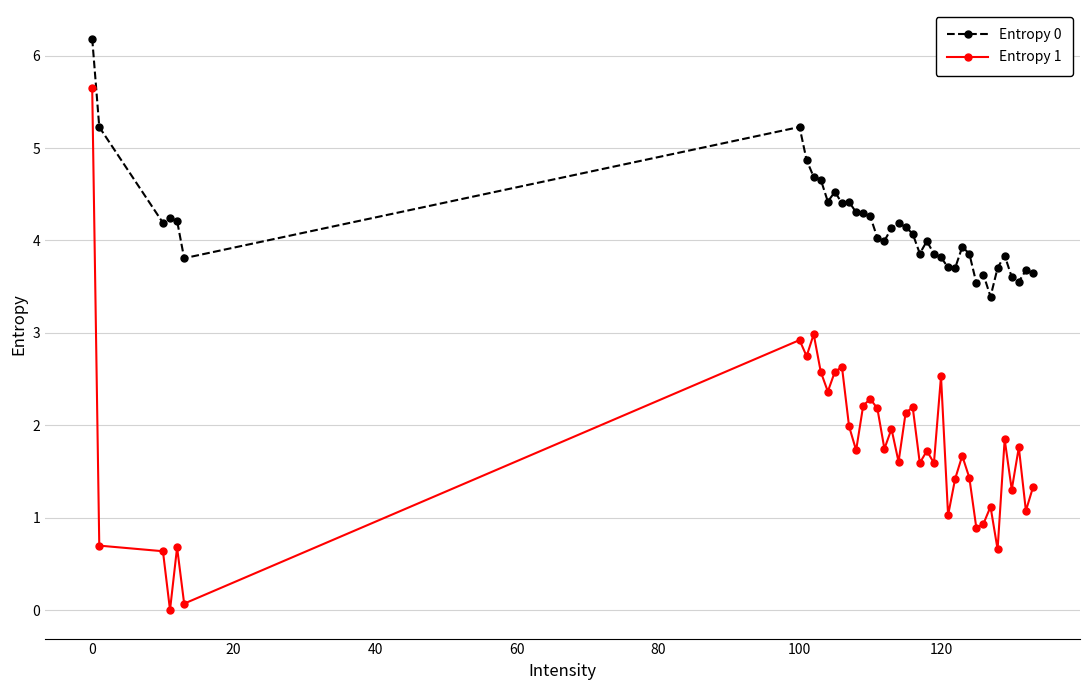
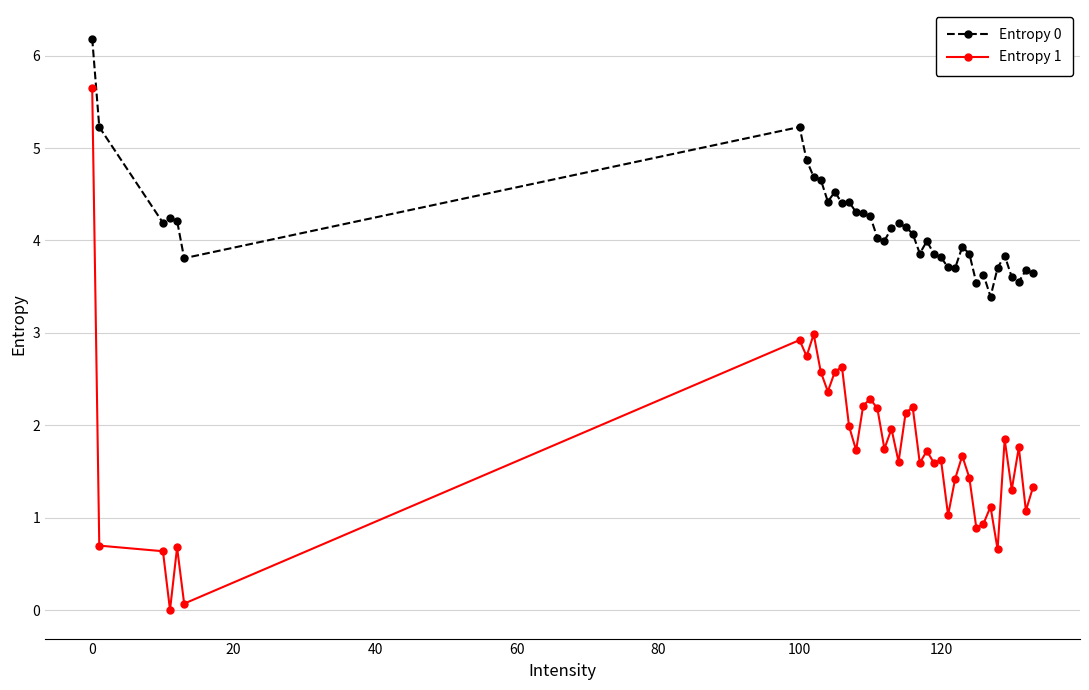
  {
    "Entropy 0": {
      "0": 6.2,
      "100": 5.2,
      "120": 3.8
    },
    "Entropy 1": {
      "0": 5.6,
      "100": 2.9,
-     "120": 2.5
+     "120": 1.6
    }
  }
